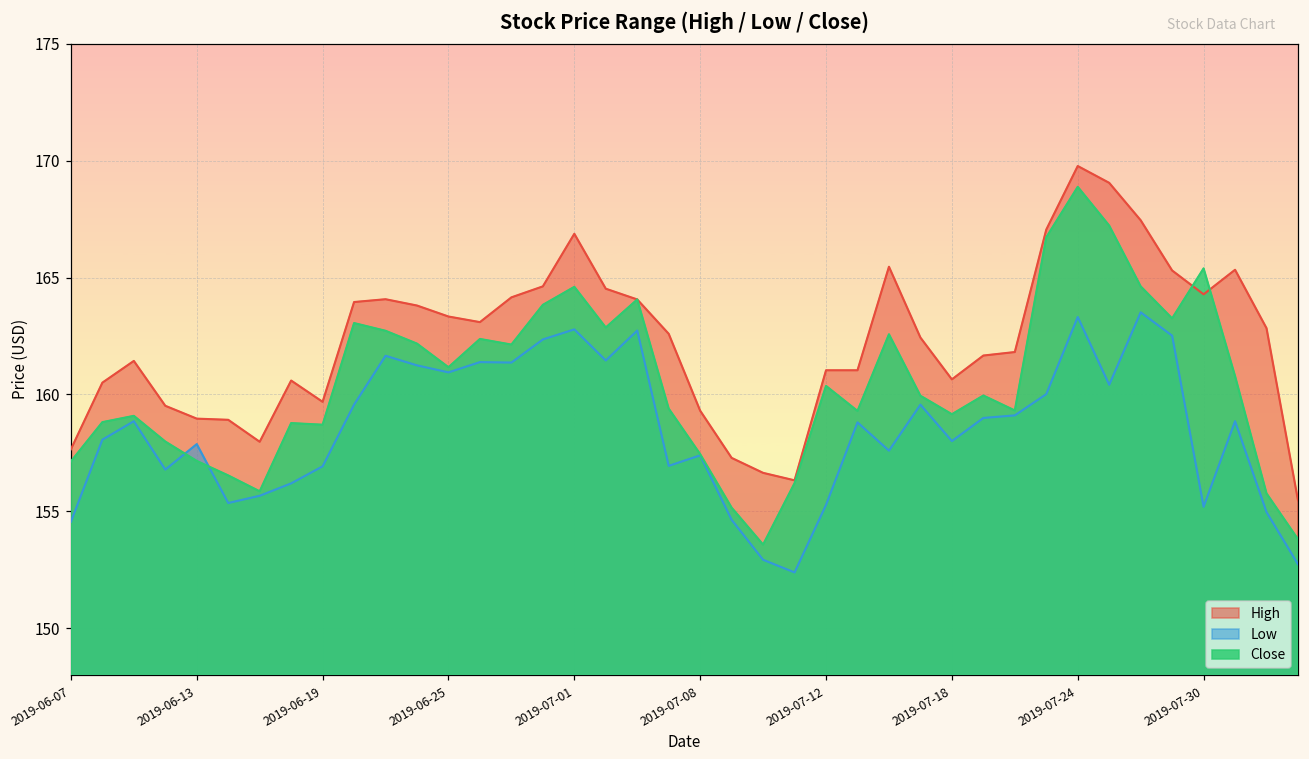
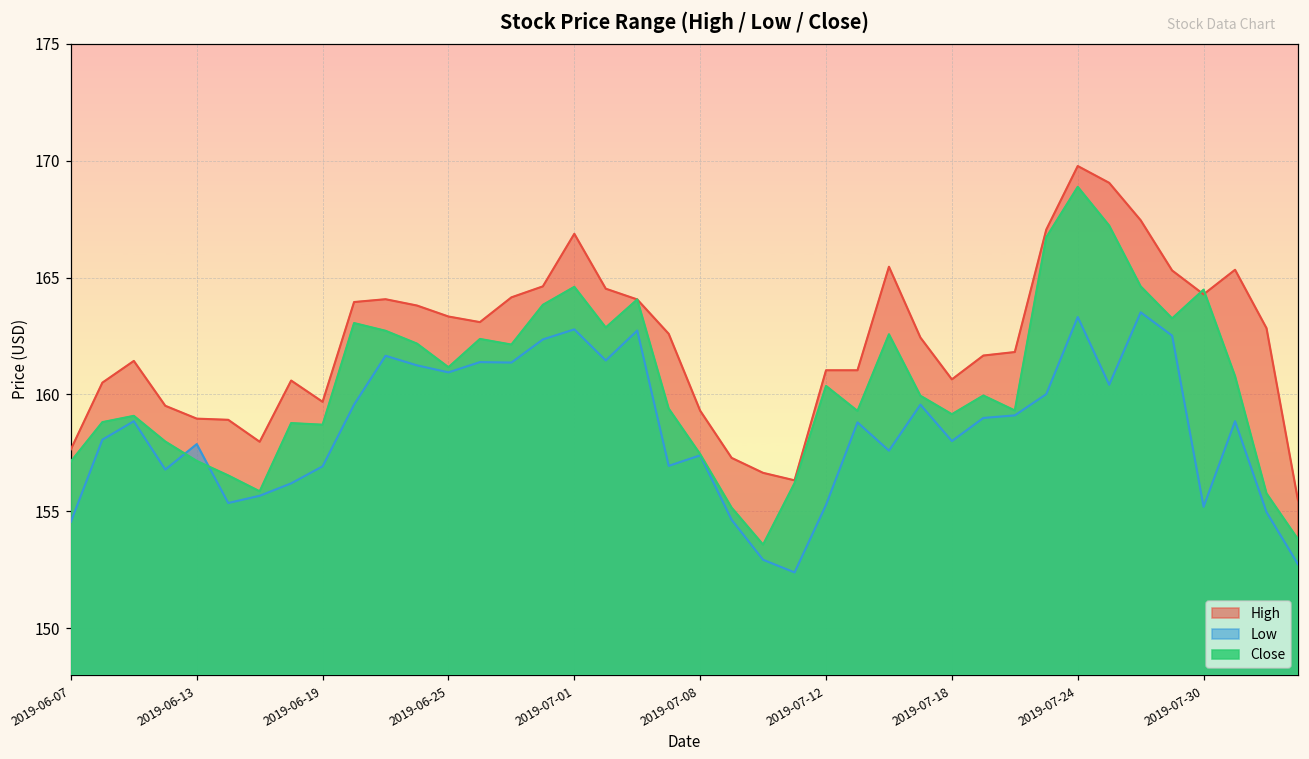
  {
    "High": {
      "2019-06-07": 157.7,
      "2019-06-13": 159.0,
      "2019-06-19": 159.7,
      "2019-06-25": 163.3,
      "2019-07-01": 166.9,
      "2019-07-08": 159.3,
      "2019-07-12": 161.0,
      "2019-07-18": 160.6,
      "2019-07-24": 169.8,
      "2019-07-30": 164.3
    },
    "Low": {
      "2019-06-07": 154.6,
      "2019-06-13": 157.9,
      "2019-06-19": 156.9,
      "2019-06-25": 160.9,
      "2019-07-01": 162.8,
      "2019-07-12": 155.3,
      "2019-07-18": 158.0,
      "2019-07-24": 163.3,
      "2019-07-30": 155.2
    },
    "Close": {
      "2019-06-07": 157.1,
      "2019-06-13": 157.2,
      "2019-06-19": 158.7,
      "2019-06-25": 161.2,
      "2019-07-01": 164.6,
      "2019-07-12": 160.4,
      "2019-07-18": 159.2,
      "2019-07-24": 168.9,
-     "2019-07-30": 165.4
+     "2019-07-30": 164.5
    }
  }
